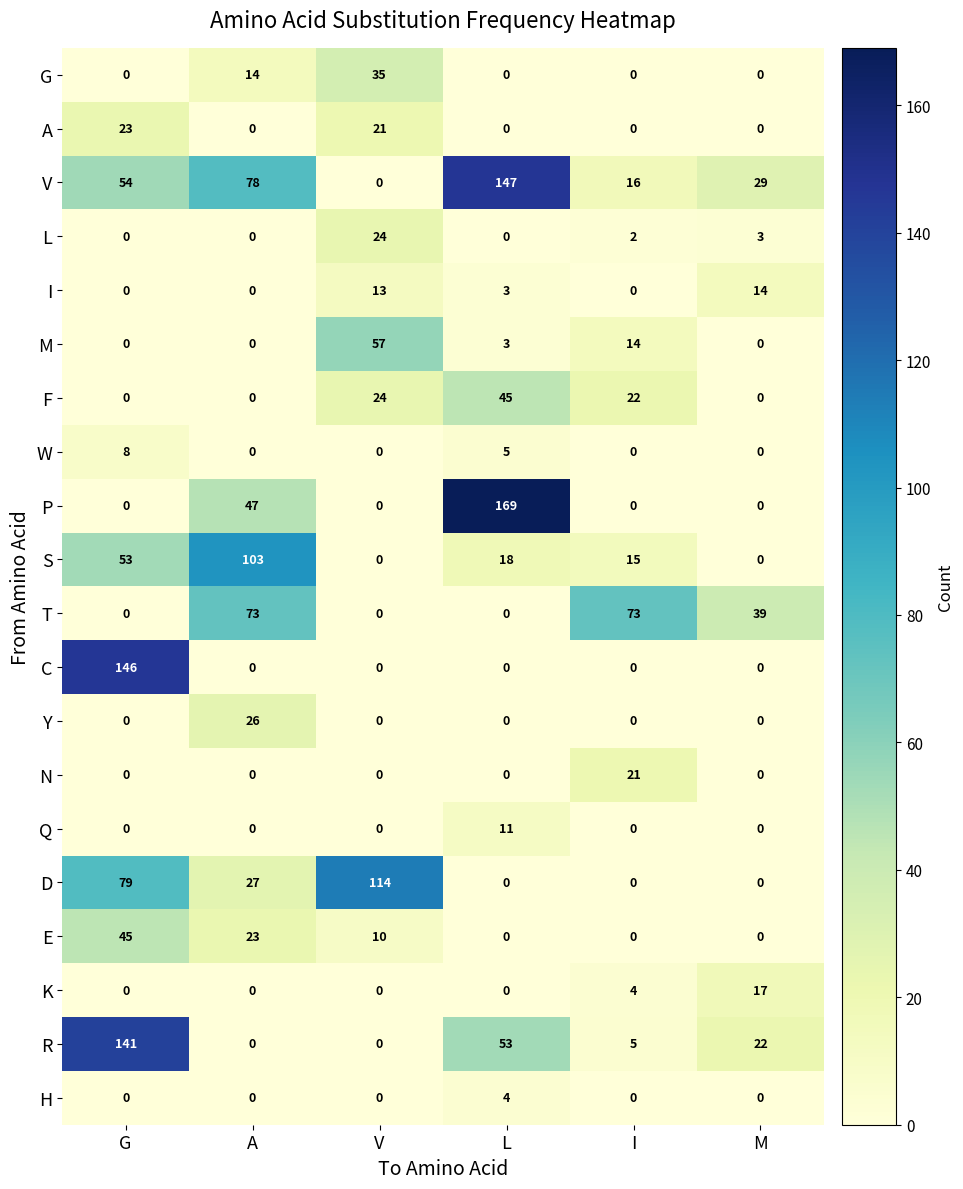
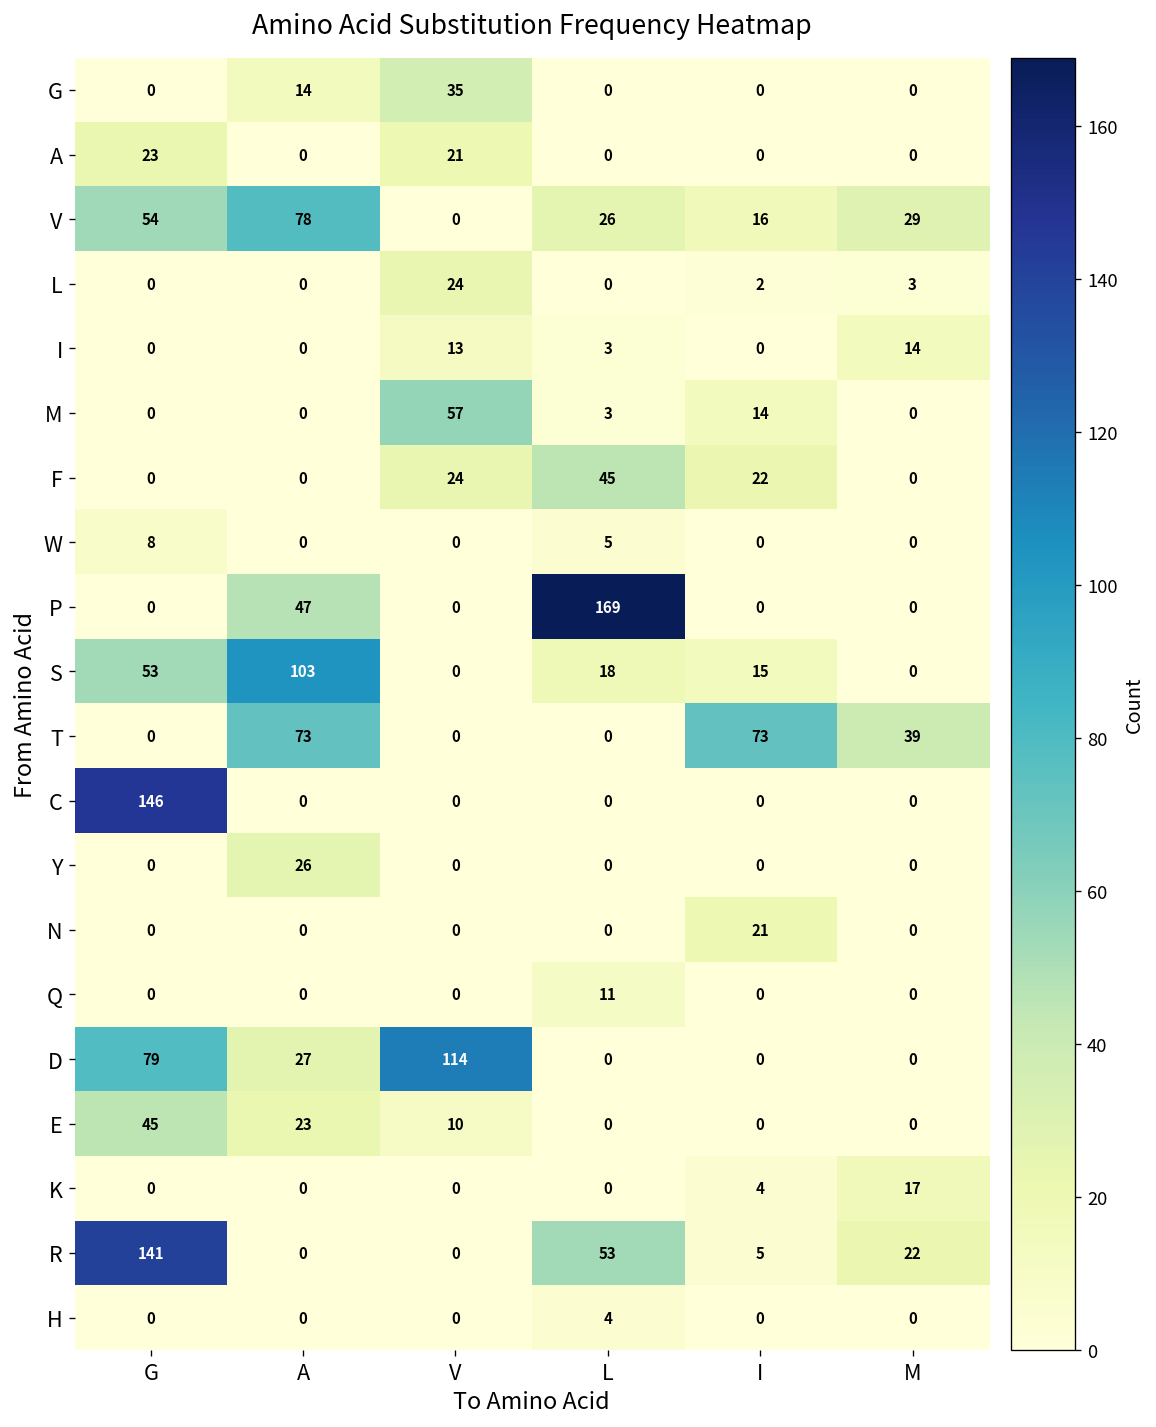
  {
    "G": {
      "G": 0,
      "A": 14,
      "V": 35,
      "L": 0,
      "I": 0,
      "M": 0
    },
    "A": {
      "G": 23,
      "A": 0,
      "V": 21,
      "L": 0,
      "I": 0,
      "M": 0
    },
    "V": {
      "G": 54,
      "A": 78,
      "V": 0,
-     "L": 147,
+     "L": 26,
      "I": 16,
      "M": 29
    },
    "L": {
      "G": 0,
      "A": 0,
      "V": 24,
      "L": 0,
      "I": 2,
      "M": 3
    },
    "I": {
      "G": 0,
      "A": 0,
      "V": 13,
      "L": 3,
      "I": 0,
      "M": 14
    },
    "M": {
      "G": 0,
      "A": 0,
      "V": 57,
      "L": 3,
      "I": 14,
      "M": 0
    },
    "F": {
      "G": 0,
      "A": 0,
      "V": 24,
      "L": 45,
      "I": 22,
      "M": 0
    },
    "W": {
      "G": 8,
      "A": 0,
      "V": 0,
      "L": 5,
      "I": 0,
      "M": 0
    },
    "P": {
      "G": 0,
      "A": 47,
      "V": 0,
      "L": 169,
      "I": 0,
      "M": 0
    },
    "S": {
      "G": 53,
      "A": 103,
      "V": 0,
      "L": 18,
      "I": 15,
      "M": 0
    },
    "T": {
      "G": 0,
      "A": 73,
      "V": 0,
      "L": 0,
      "I": 73,
      "M": 39
    },
    "C": {
      "G": 146,
      "A": 0,
      "V": 0,
      "L": 0,
      "I": 0,
      "M": 0
    },
    "Y": {
      "G": 0,
      "A": 26,
      "V": 0,
      "L": 0,
      "I": 0,
      "M": 0
    },
    "N": {
      "G": 0,
      "A": 0,
      "V": 0,
      "L": 0,
      "I": 21,
      "M": 0
    },
    "Q": {
      "G": 0,
      "A": 0,
      "V": 0,
      "L": 11,
      "I": 0,
      "M": 0
    },
    "D": {
      "G": 79,
      "A": 27,
      "V": 114,
      "L": 0,
      "I": 0,
      "M": 0
    },
    "E": {
      "G": 45,
      "A": 23,
      "V": 10,
      "L": 0,
      "I": 0,
      "M": 0
    },
    "K": {
      "G": 0,
      "A": 0,
      "V": 0,
      "L": 0,
      "I": 4,
      "M": 17
    },
    "R": {
      "G": 141,
      "A": 0,
      "V": 0,
      "L": 53,
      "I": 5,
      "M": 22
    },
    "H": {
      "G": 0,
      "A": 0,
      "V": 0,
      "L": 4,
      "I": 0,
      "M": 0
    }
  }
